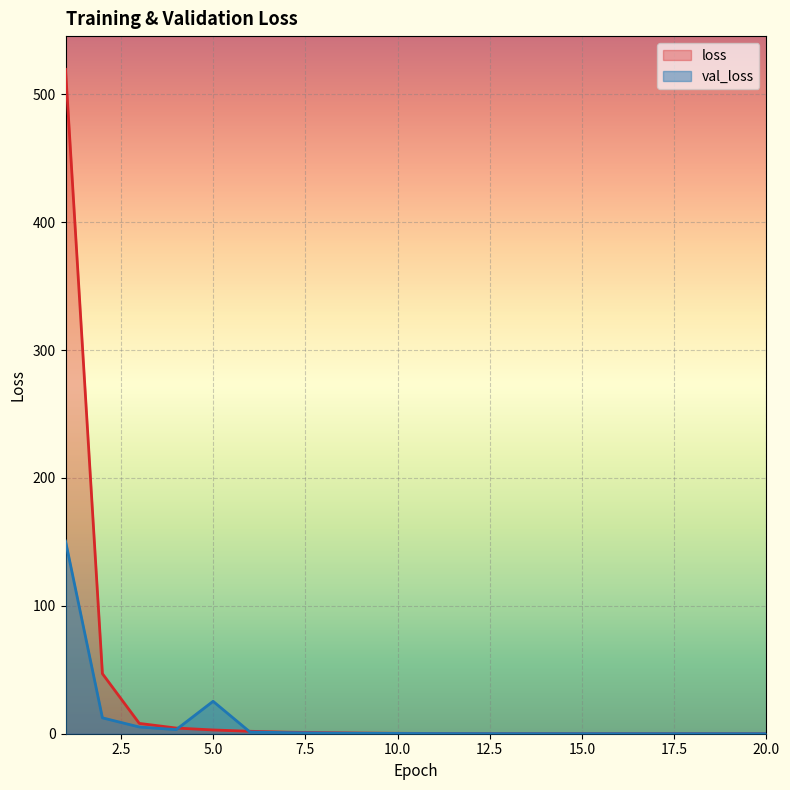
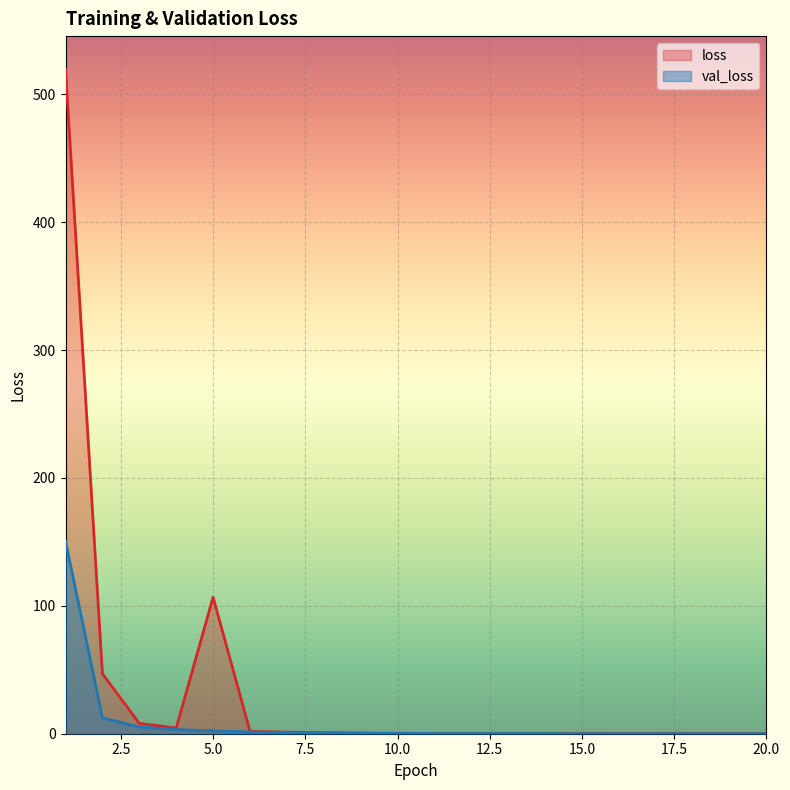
  {
    "loss": {
-     "5.0": 3
+     "5.0": 107
    },
    "val_loss": {
-     "5.0": 25
+     "5.0": 2
    }
  }
